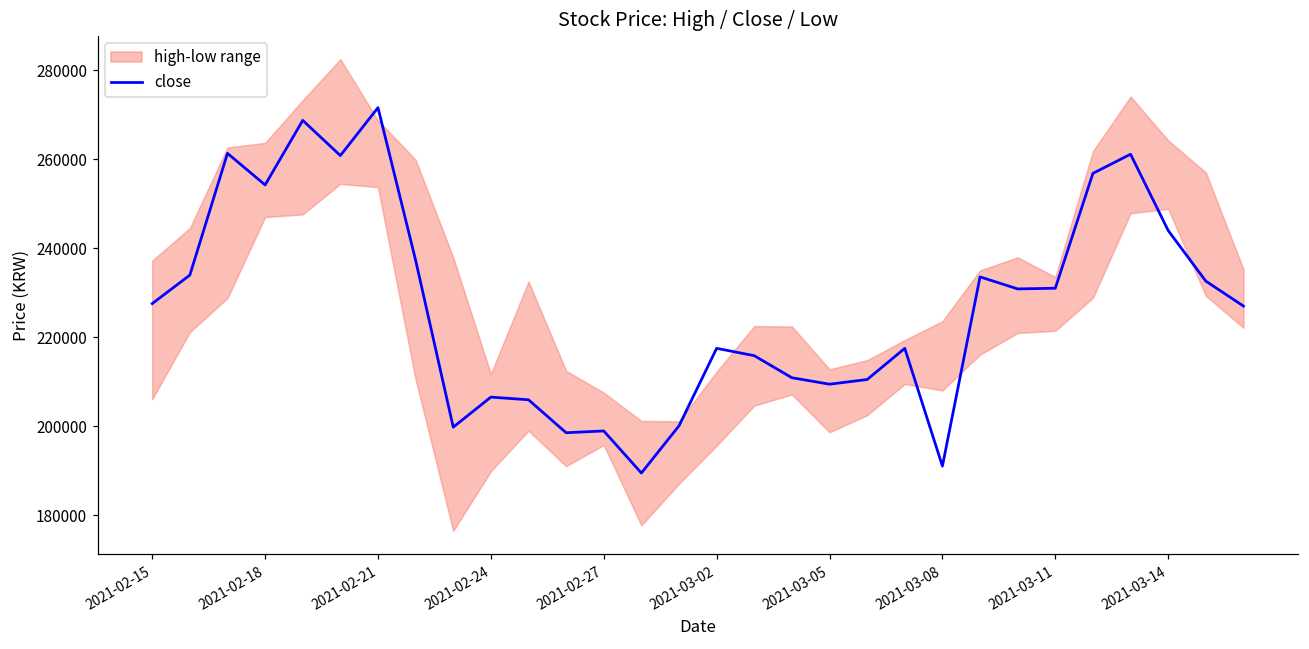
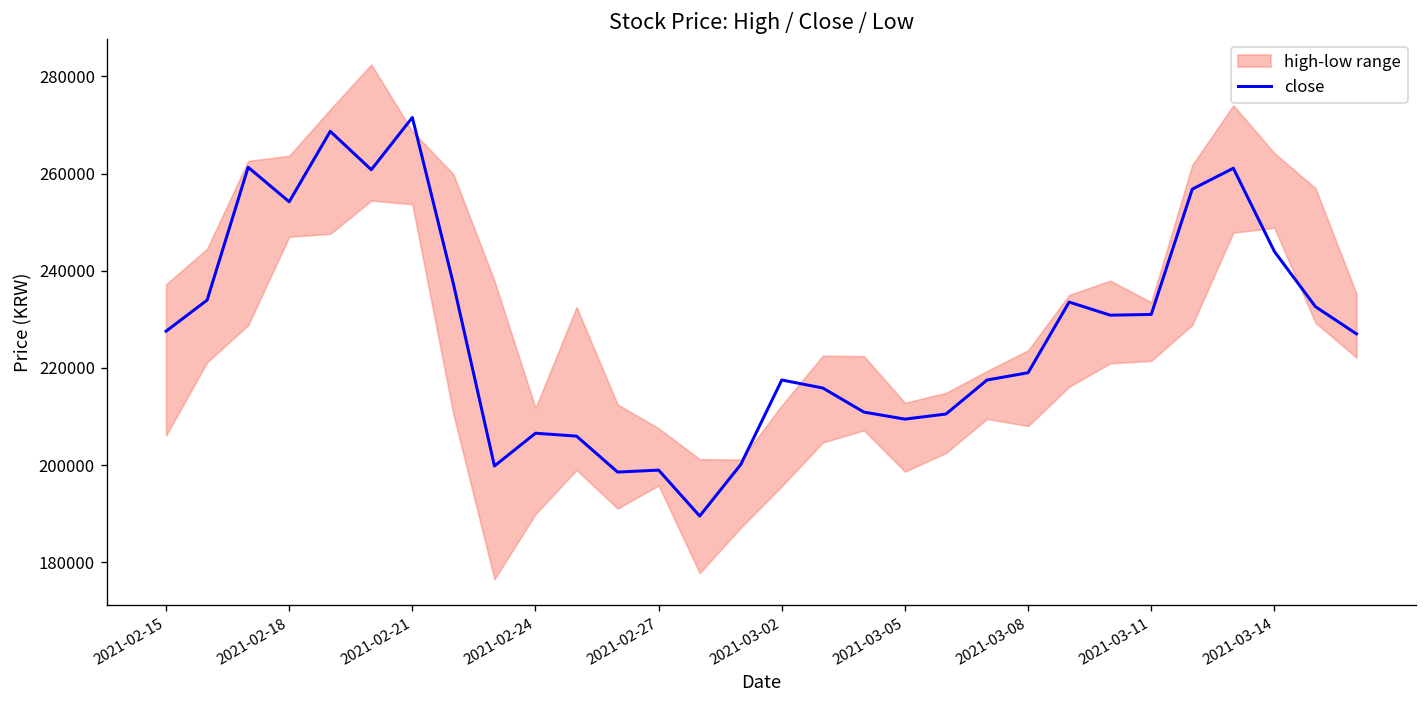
  {
    "close": {
      "2021-02-15": 228000,
      "2021-02-18": 254000,
      "2021-02-21": 272000,
      "2021-02-24": 207000,
      "2021-02-27": 199000,
      "2021-03-02": 218000,
      "2021-03-05": 209000,
-     "2021-03-08": 191000,
+     "2021-03-08": 219000,
      "2021-03-11": 231000,
      "2021-03-14": 244000
    }
  }
